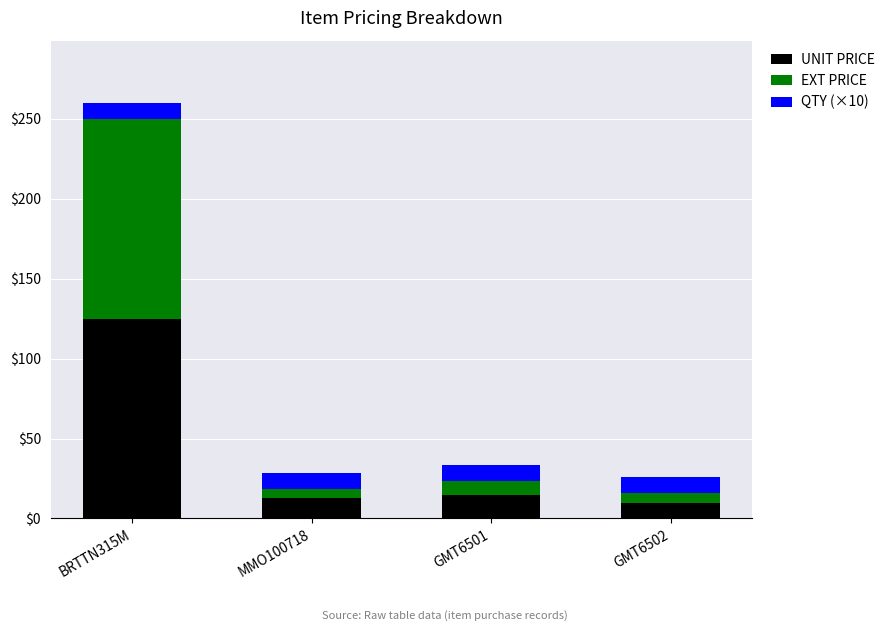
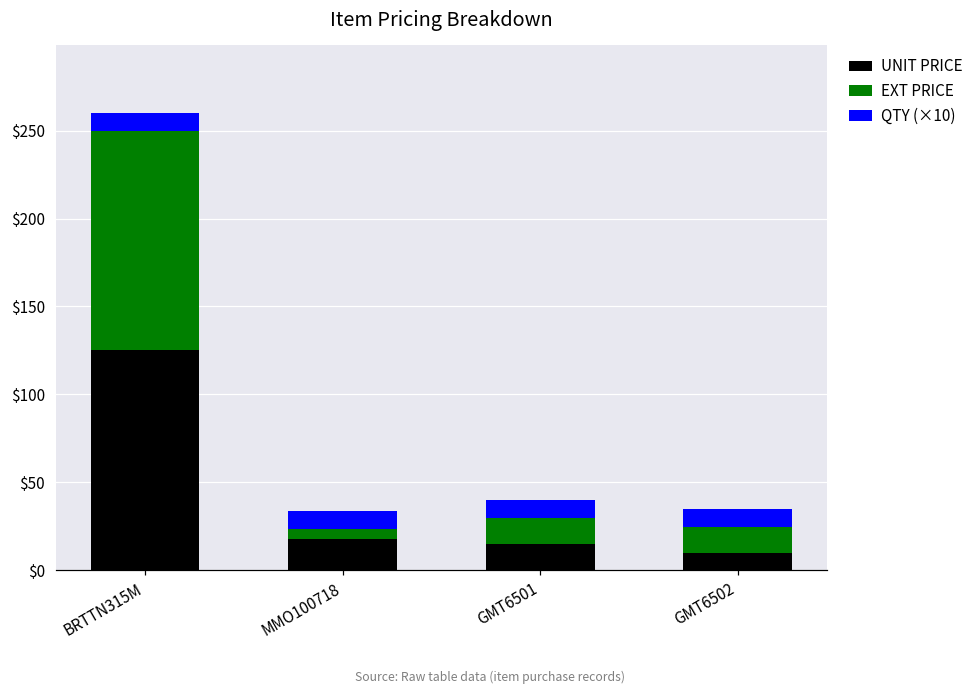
  {
    "UNIT PRICE": {
      "BRTTN315M": "$125",
-     "MMO100718": "$13",
+     "MMO100718": "$18",
      "GMT6501": "$15",
      "GMT6502": "$10"
    },
    "EXT PRICE": {
      "BRTTN315M": "$125",
      "MMO100718": "$6",
-     "GMT6501": "$9",
-     "GMT6502": "$6"
+     "GMT6501": "$15",
+     "GMT6502": "$15"
    },
    "QTY (×10)": {
      "BRTTN315M": "$10",
      "MMO100718": "$10",
      "GMT6501": "$10",
      "GMT6502": "$10"
    }
  }
